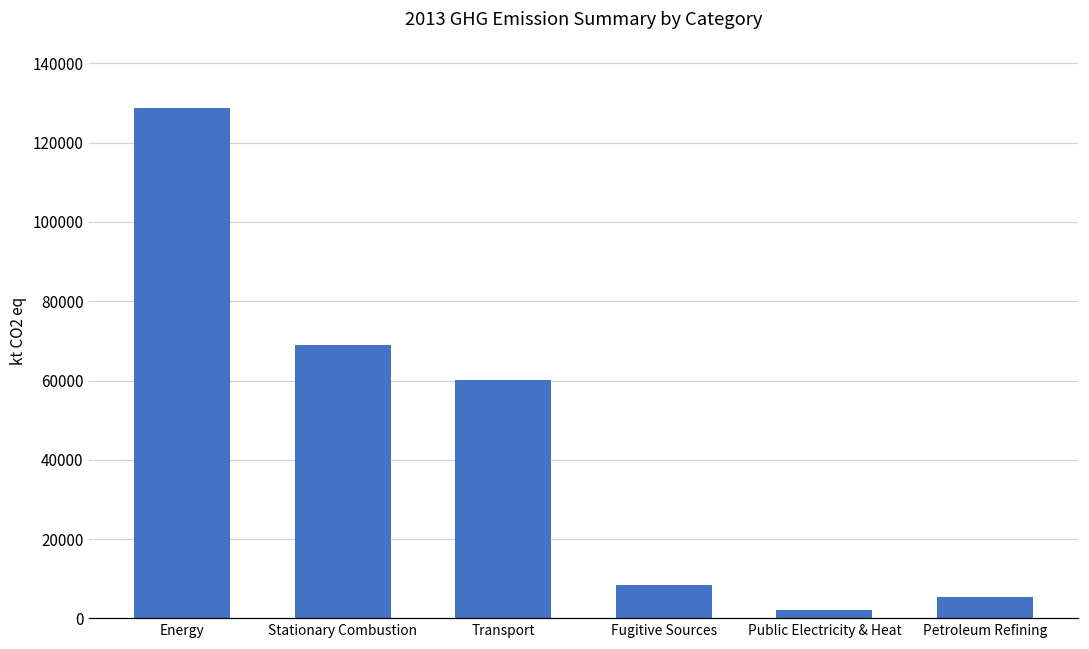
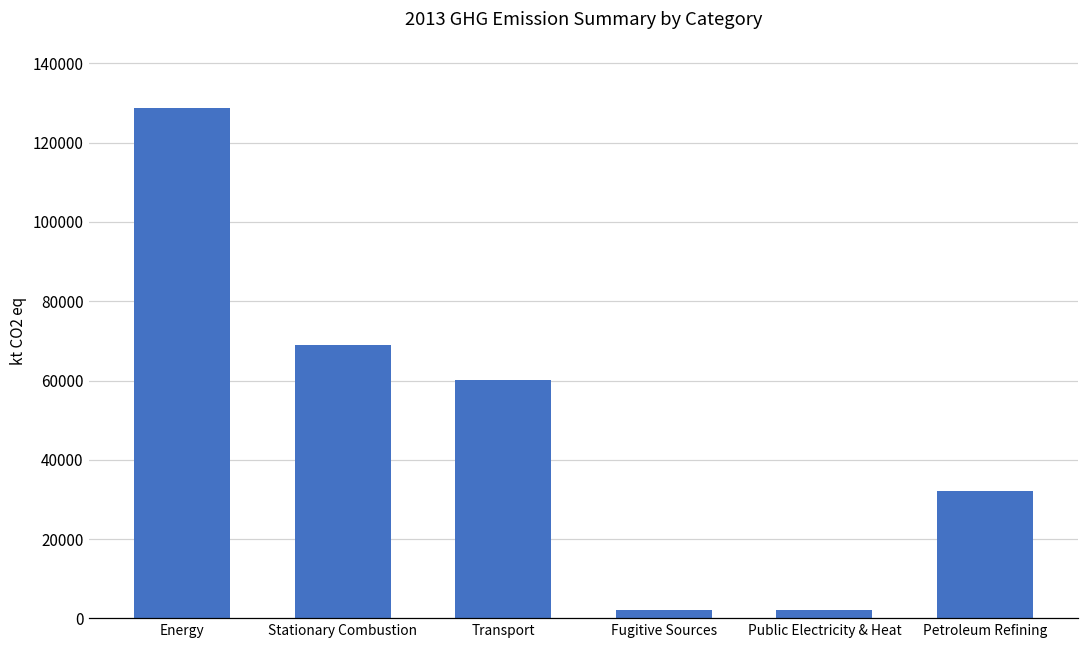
  {
    "Energy": 129000,
    "Stationary Combustion": 69000,
    "Transport": 60000,
-   "Fugitive Sources": 8000,
+   "Fugitive Sources": 2000,
    "Public Electricity & Heat": 2000,
-   "Petroleum Refining": 5000
+   "Petroleum Refining": 32000
  }
